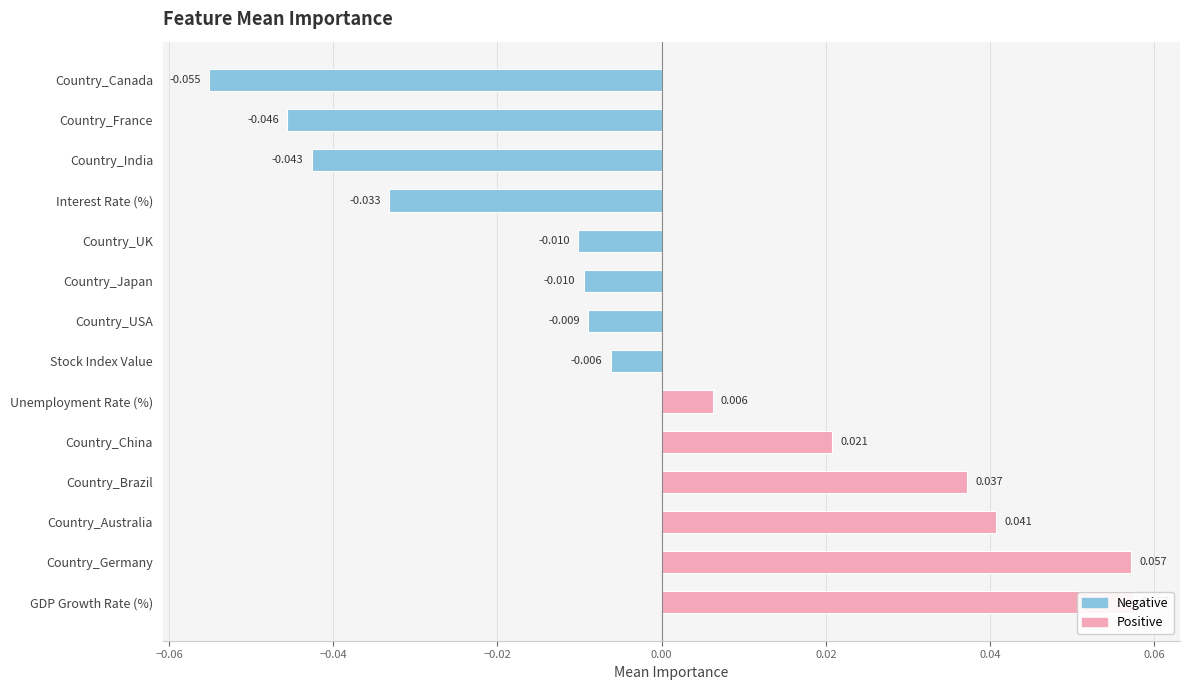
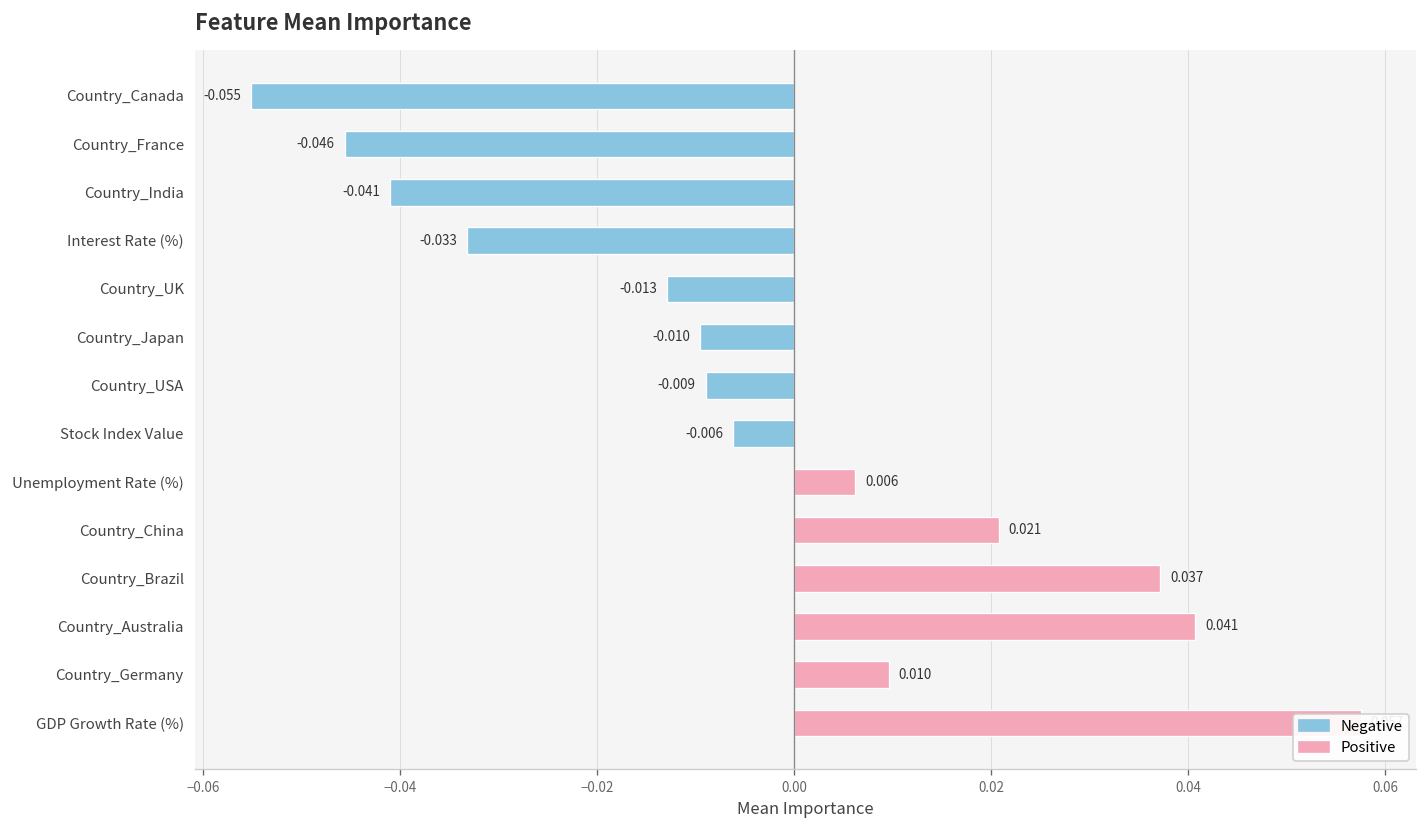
  {
    "Country_Canada": -0.055,
    "Country_France": -0.046,
-   "Country_India": -0.043,
+   "Country_India": -0.041,
    "Interest Rate (%)": -0.033,
-   "Country_UK": -0.010,
+   "Country_UK": -0.013,
    "Country_Japan": -0.010,
    "Country_USA": -0.009,
    "Stock Index Value": -0.006,
    "Unemployment Rate (%)": 0.006,
    "Country_China": 0.021,
    "Country_Brazil": 0.037,
    "Country_Australia": 0.041,
-   "Country_Germany": 0.057
+   "Country_Germany": 0.010
  }
